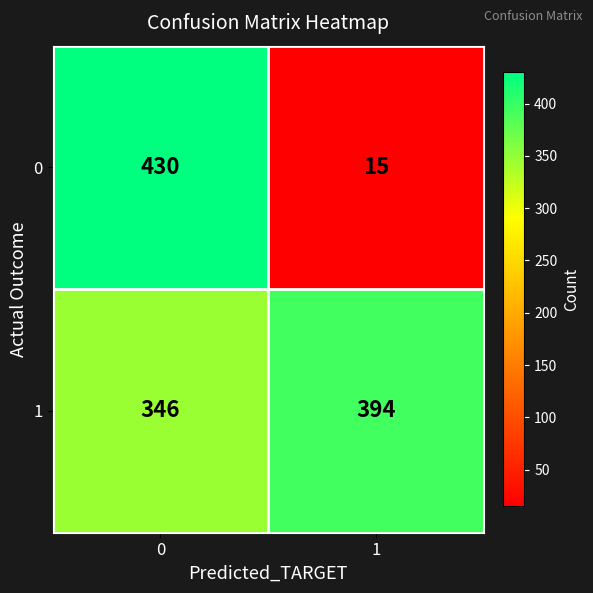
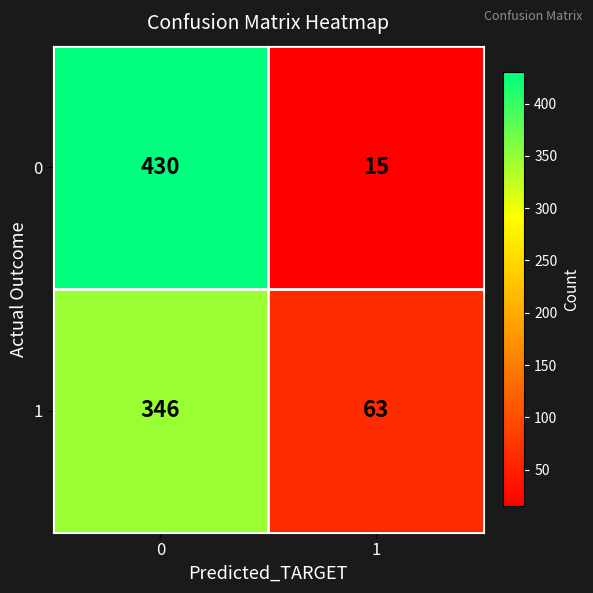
  {
    "0": {
      "0": 430,
      "1": 15
    },
    "1": {
      "0": 346,
-     "1": 394
+     "1": 63
    }
  }
